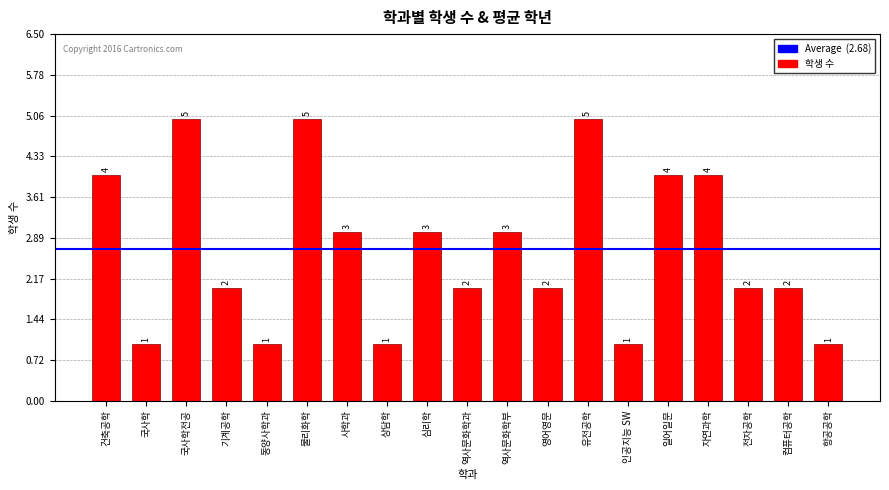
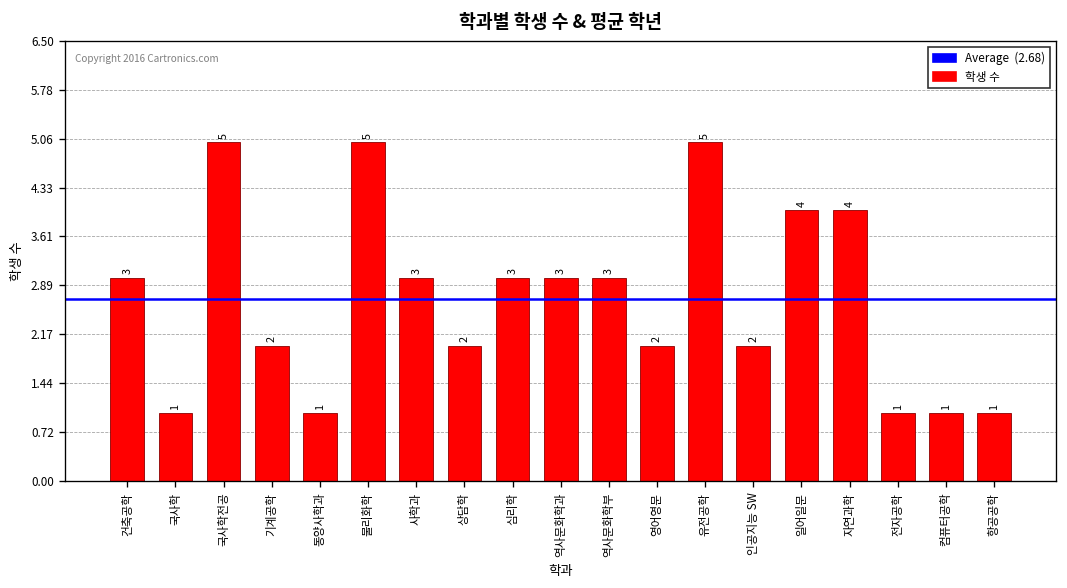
  {
-   "건축공학": 4,
+   "건축공학": 3,
    "국사학": 1,
    "국사학전공": 5,
    "기계공학": 2,
    "동양사학과": 1,
    "물리화학": 5,
    "사학과": 3,
-   "상담학": 1,
+   "상담학": 2,
    "심리학": 3,
-   "역사문화학과": 2,
+   "역사문화학과": 3,
    "역사문화학부": 3,
    "영어영문": 2,
    "유전공학": 5,
-   "인공지능 SW": 1,
+   "인공지능 SW": 2,
    "일어일문": 4,
    "자연과학": 4,
-   "전자공학": 2,
-   "컴퓨터공학": 2,
+   "전자공학": 1,
+   "컴퓨터공학": 1,
    "항공공학": 1
  }
